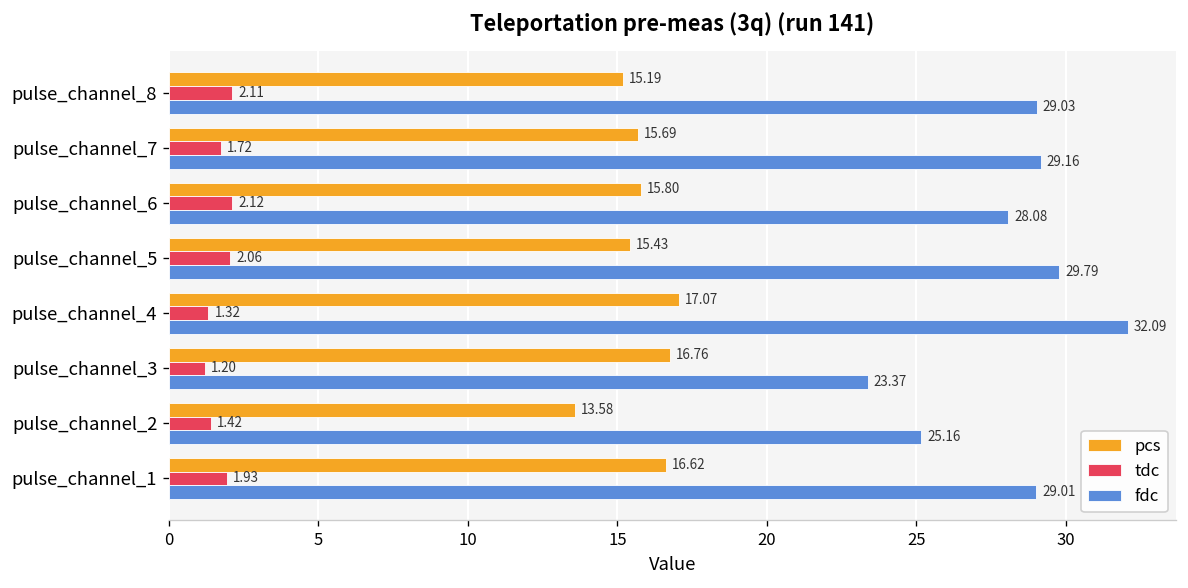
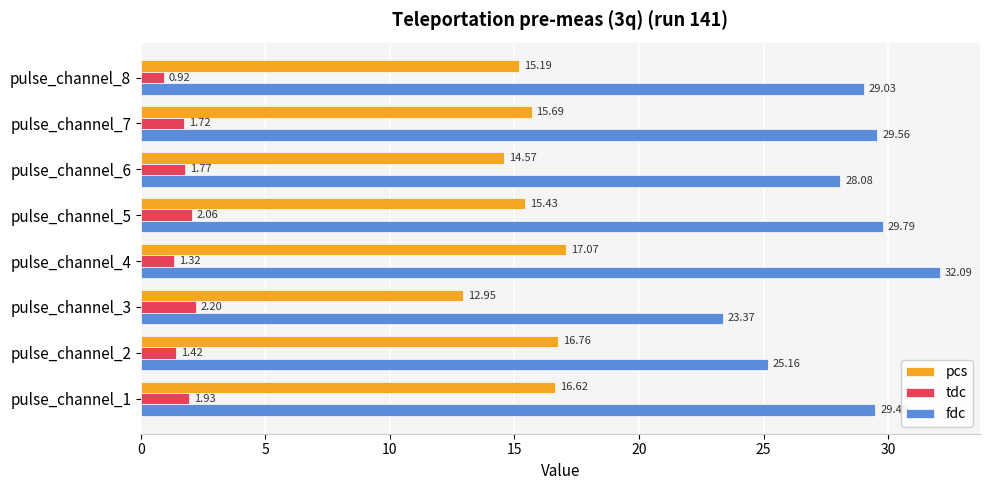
  {
    "pcs": {
      "pulse_channel_8": 15.19,
      "pulse_channel_7": 15.69,
-     "pulse_channel_6": 15.80,
+     "pulse_channel_6": 14.57,
      "pulse_channel_5": 15.43,
      "pulse_channel_4": 17.07,
-     "pulse_channel_3": 16.76,
-     "pulse_channel_2": 13.58,
+     "pulse_channel_3": 12.95,
+     "pulse_channel_2": 16.76,
      "pulse_channel_1": 16.62
    },
    "tdc": {
-     "pulse_channel_8": 2.11,
+     "pulse_channel_8": 0.92,
      "pulse_channel_7": 1.72,
-     "pulse_channel_6": 2.12,
+     "pulse_channel_6": 1.77,
      "pulse_channel_5": 2.06,
      "pulse_channel_4": 1.32,
-     "pulse_channel_3": 1.20,
+     "pulse_channel_3": 2.20,
      "pulse_channel_2": 1.42,
      "pulse_channel_1": 1.93
    },
    "fdc": {
      "pulse_channel_8": 29.03,
-     "pulse_channel_7": 29.16,
+     "pulse_channel_7": 29.56,
      "pulse_channel_6": 28.08,
      "pulse_channel_5": 29.79,
      "pulse_channel_4": 32.09,
      "pulse_channel_3": 23.37,
      "pulse_channel_2": 25.16,
-     "pulse_channel_1": 29.0
+     "pulse_channel_1": 29.5
    }
  }
